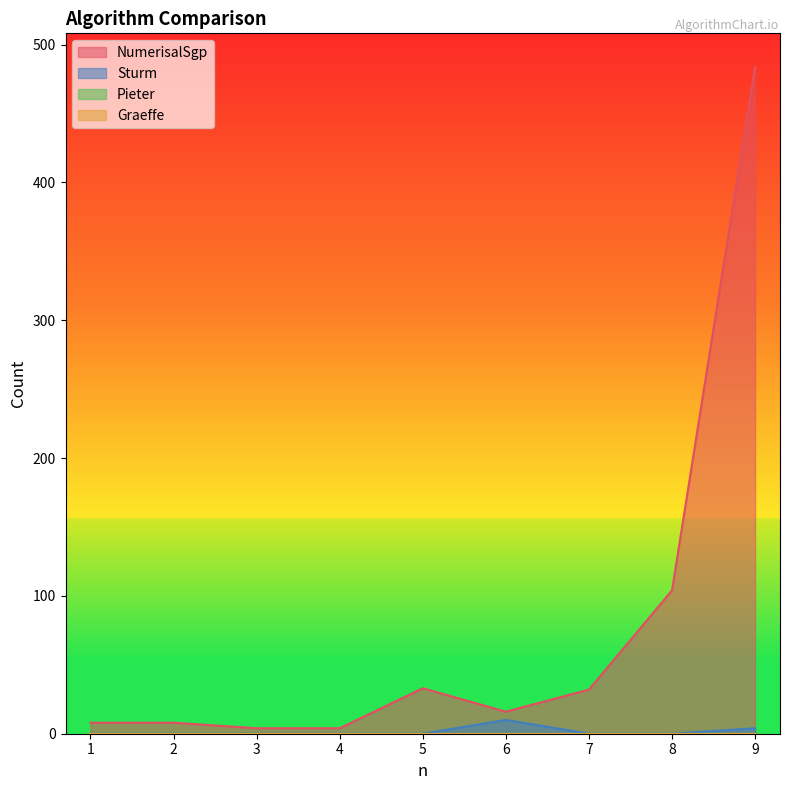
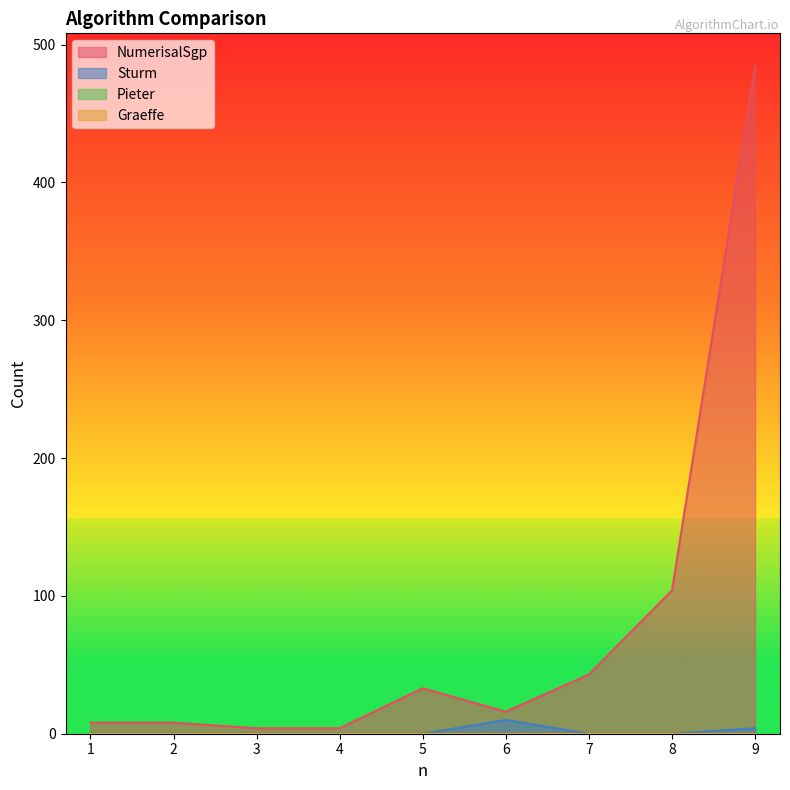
  {
    "NumerisalSgp": {
      "1": 8,
      "2": 8,
      "3": 4,
      "4": 4,
      "5": 33,
      "6": 16,
-     "7": 32,
+     "7": 43,
      "8": 104,
      "9": 484
    },
    "Sturm": {
      "6": 10,
      "9": 4
    },
    "Graeffe": {
      "6": 0,
      "9": 0
    }
  }
